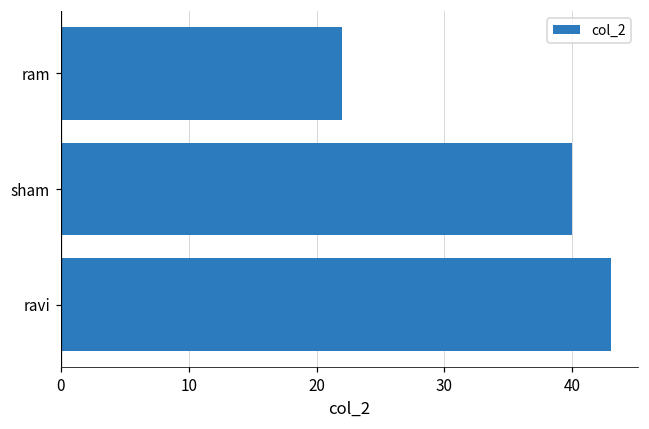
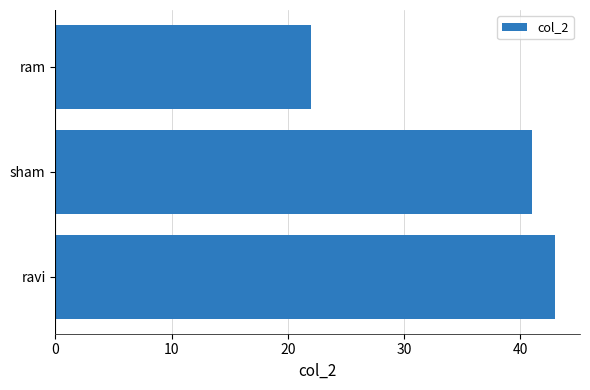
  {
    "ram": 22,
-   "sham": 40,
+   "sham": 41,
    "ravi": 43
  }
